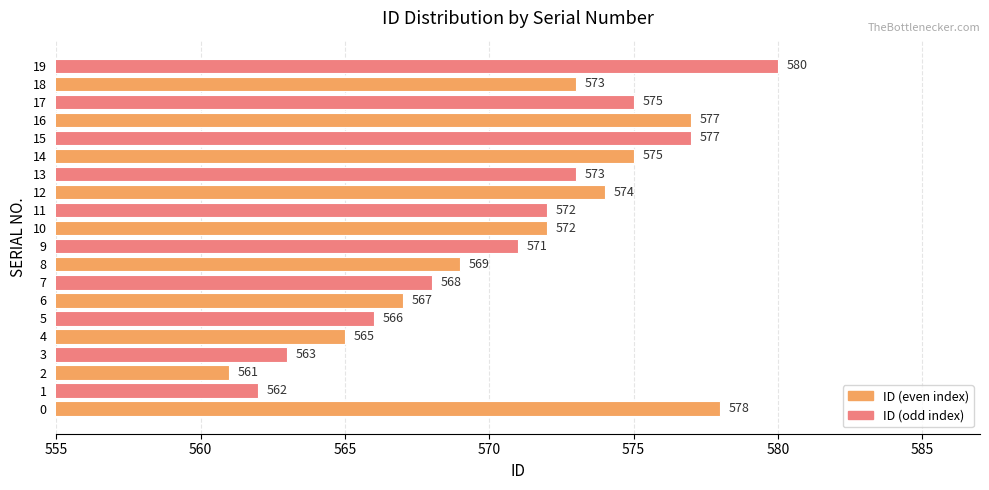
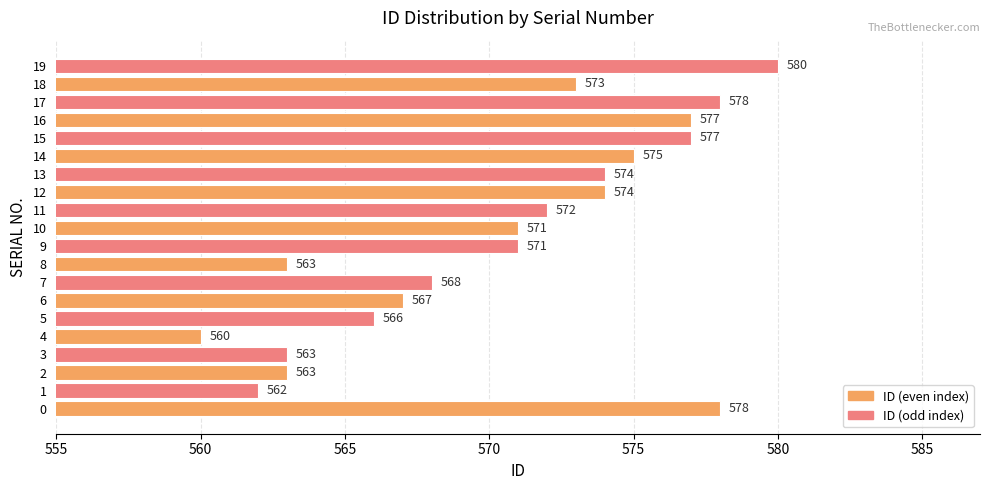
  {
    "19": 580,
    "18": 573,
-   "17": 575,
+   "17": 578,
    "16": 577,
    "15": 577,
    "14": 575,
-   "13": 573,
+   "13": 574,
    "12": 574,
    "11": 572,
-   "10": 572,
+   "10": 571,
    "9": 571,
-   "8": 569,
+   "8": 563,
    "7": 568,
    "6": 567,
    "5": 566,
-   "4": 565,
+   "4": 560,
    "3": 563,
-   "2": 561,
+   "2": 563,
    "1": 562,
    "0": 578
  }
